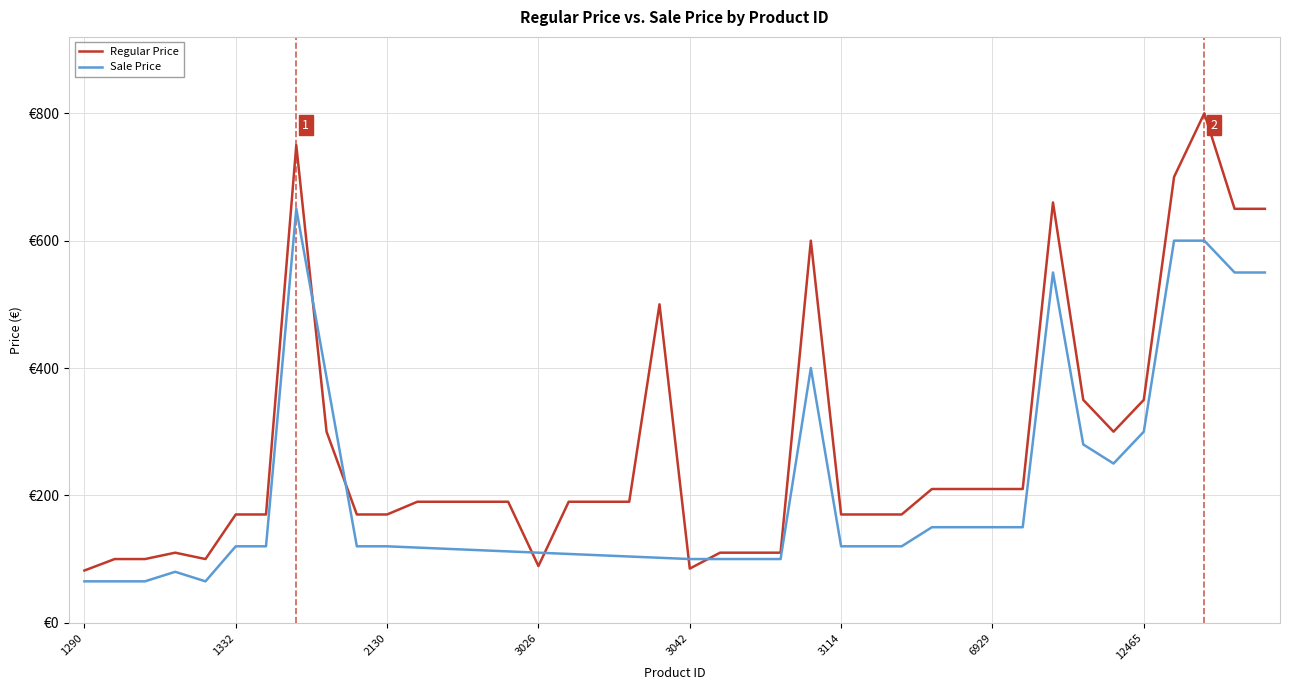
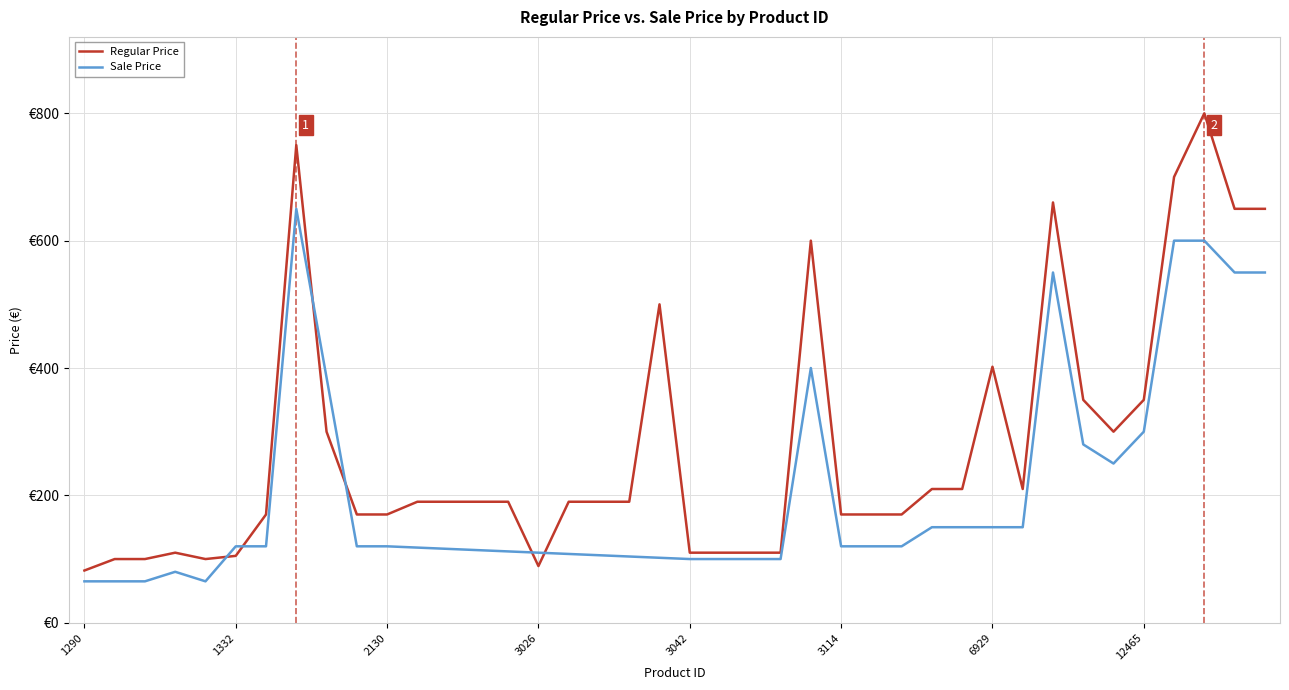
  {
    "Regular Price": {
      "1290": "€80",
-     "1332": "€170",
+     "1332": "€110",
      "2130": "€170",
      "3026": "€90",
-     "3042": "€90",
+     "3042": "€110",
      "3114": "€170",
-     "6929": "€210",
+     "6929": "€400",
      "12465": "€350"
    },
    "Sale Price": {
      "1290": "€70",
      "1332": "€120",
      "2130": "€120",
      "3042": "€100",
      "3114": "€120",
      "6929": "€150",
      "12465": "€300"
    }
  }
